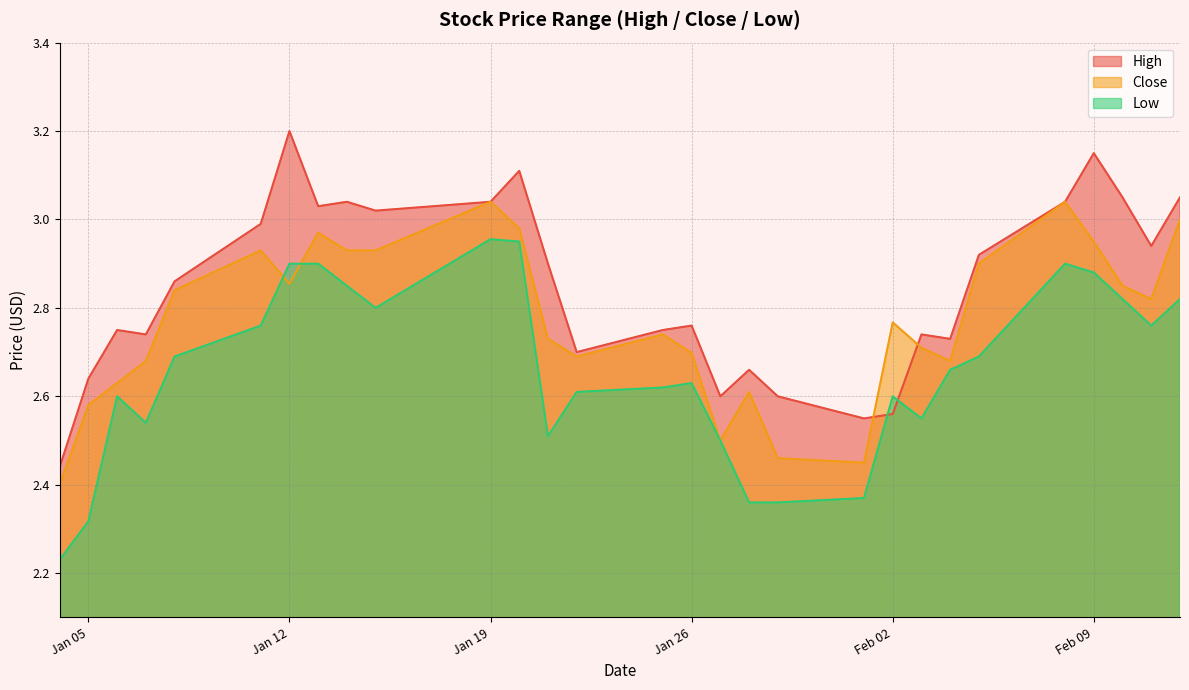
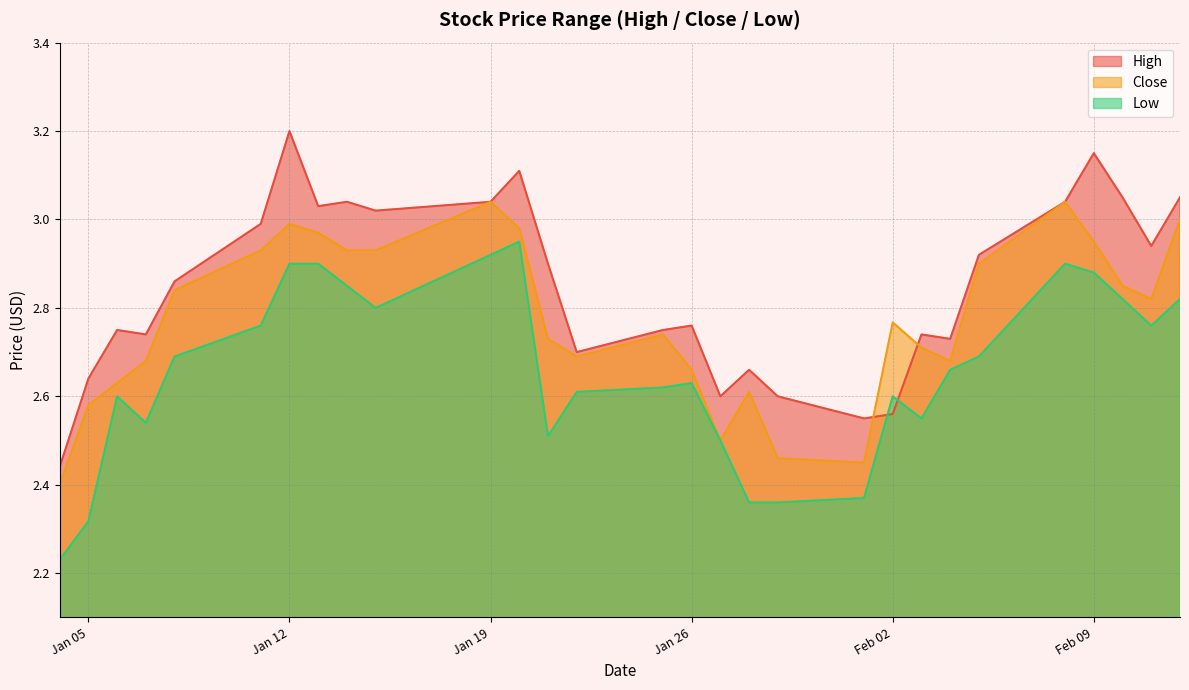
  {
    "High": {
      "Jan 05": 2.64,
      "Jan 12": 3.20,
      "Jan 26": 2.76,
      "Feb 02": 2.56,
      "Feb 09": 3.15
    },
    "Close": {
      "Jan 05": 2.58,
-     "Jan 12": 2.85,
-     "Jan 26": 2.70,
+     "Jan 12": 2.99,
+     "Jan 26": 2.66,
      "Feb 02": 2.77,
      "Feb 09": 2.95
    },
    "Low": {
      "Jan 05": 2.32,
      "Jan 12": 2.90,
-     "Jan 19": 2.96,
+     "Jan 19": 2.92,
      "Jan 26": 2.63,
      "Feb 02": 2.60,
      "Feb 09": 2.88
    }
  }
